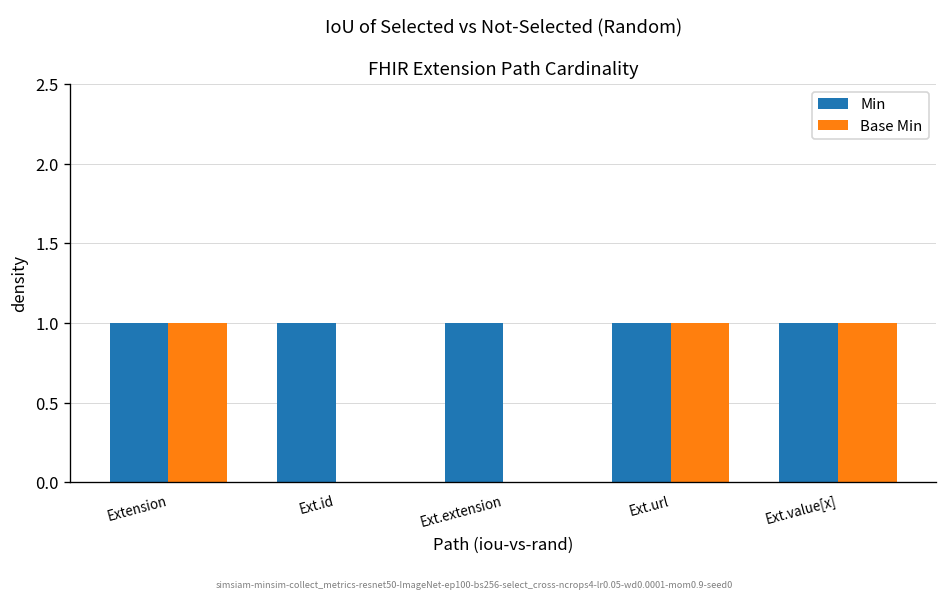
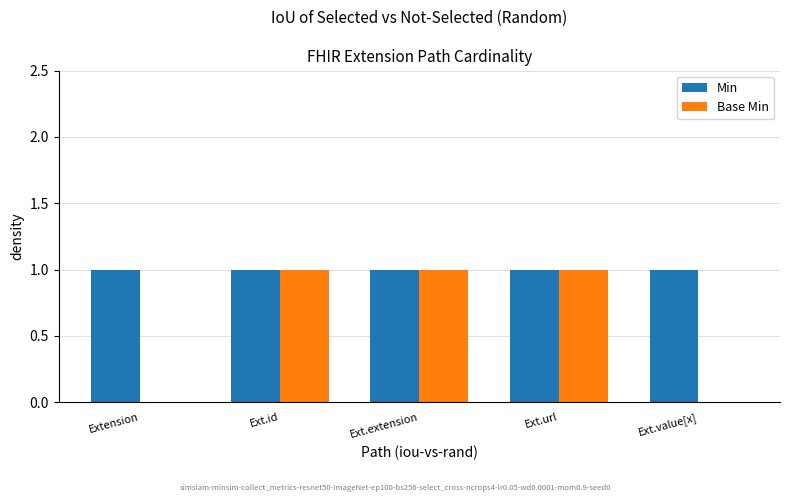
  {
    "Min": {
      "Extension": 1,
      "Ext.id": 1,
      "Ext.extension": 1,
      "Ext.url": 1,
      "Ext.value[x]": 1
    },
    "Base Min": {
-     "Extension": 1,
-     "Ext.id": 0,
-     "Ext.extension": 0,
+     "Extension": 0,
+     "Ext.id": 1,
+     "Ext.extension": 1,
      "Ext.url": 1,
-     "Ext.value[x]": 1
+     "Ext.value[x]": 0
    }
  }
